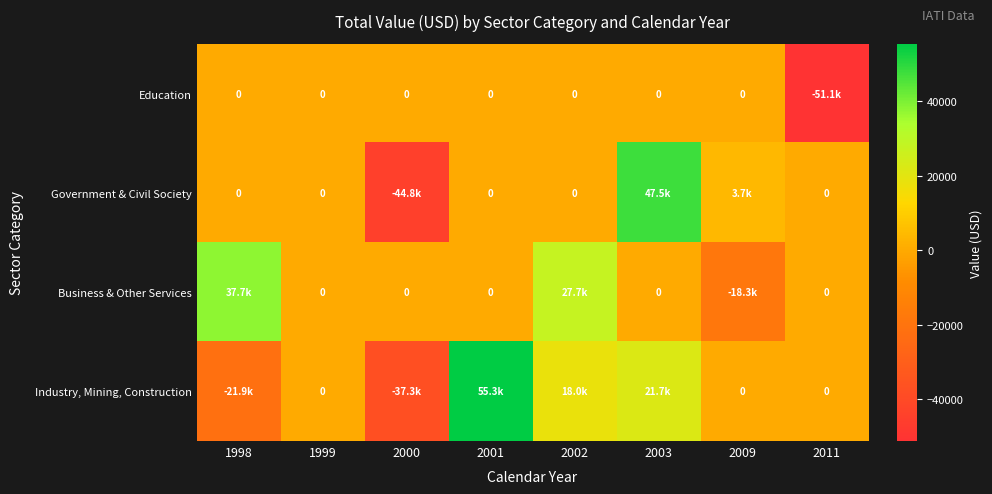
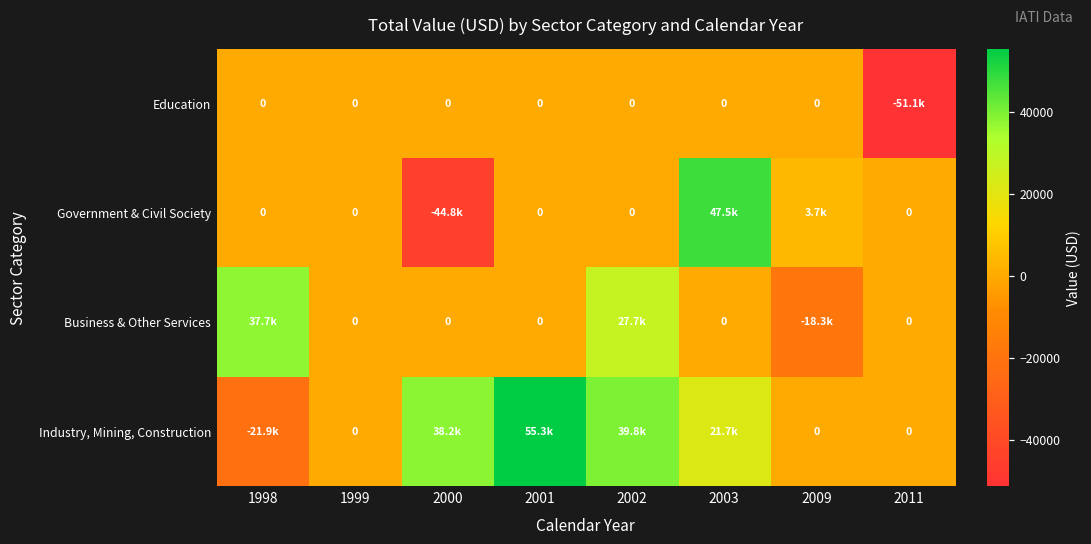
  {
    "Education": {
      "1998": "0",
      "1999": "0",
      "2000": "0",
      "2001": "0",
      "2002": "0",
      "2003": "0",
      "2009": "0",
      "2011": "-51.1k"
    },
    "Government & Civil Society": {
      "1998": "0",
      "1999": "0",
      "2000": "-44.8k",
      "2001": "0",
      "2002": "0",
      "2003": "47.5k",
      "2009": "3.7k",
      "2011": "0"
    },
    "Business & Other Services": {
      "1998": "37.7k",
      "1999": "0",
      "2000": "0",
      "2001": "0",
      "2002": "27.7k",
      "2003": "0",
      "2009": "-18.3k",
      "2011": "0"
    },
    "Industry, Mining, Construction": {
      "1998": "-21.9k",
      "1999": "0",
-     "2000": "-37.3k",
+     "2000": "38.2k",
      "2001": "55.3k",
-     "2002": "18.0k",
+     "2002": "39.8k",
      "2003": "21.7k",
      "2009": "0",
      "2011": "0"
    }
  }
